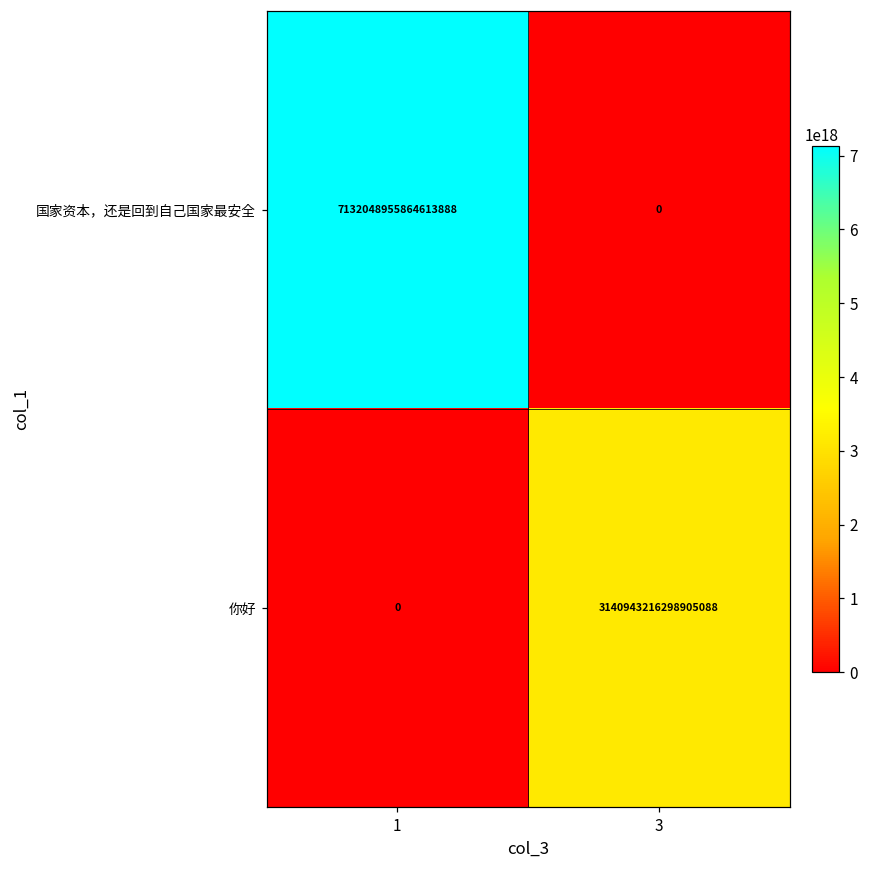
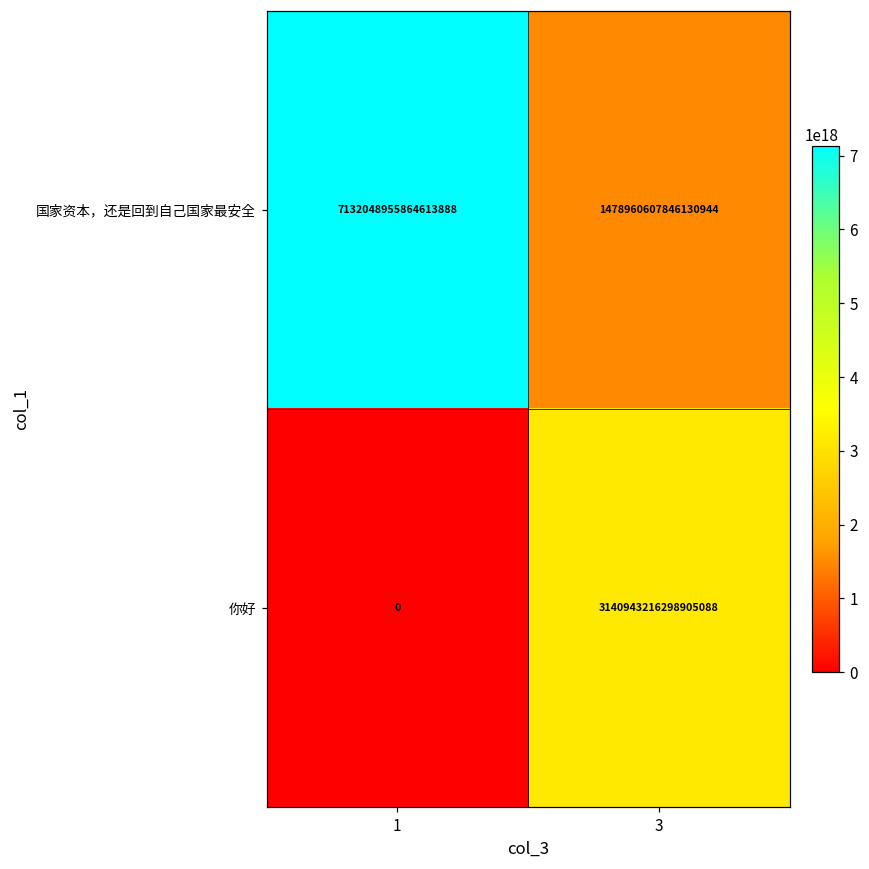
  {
    "国家资本，还是回到自己国家最安全": {
      "1": 7132048955864613888,
-     "3": 0
+     "3": 1478960607846130944
    },
    "你好": {
      "1": 0,
      "3": 3140943216298905088
    }
  }
